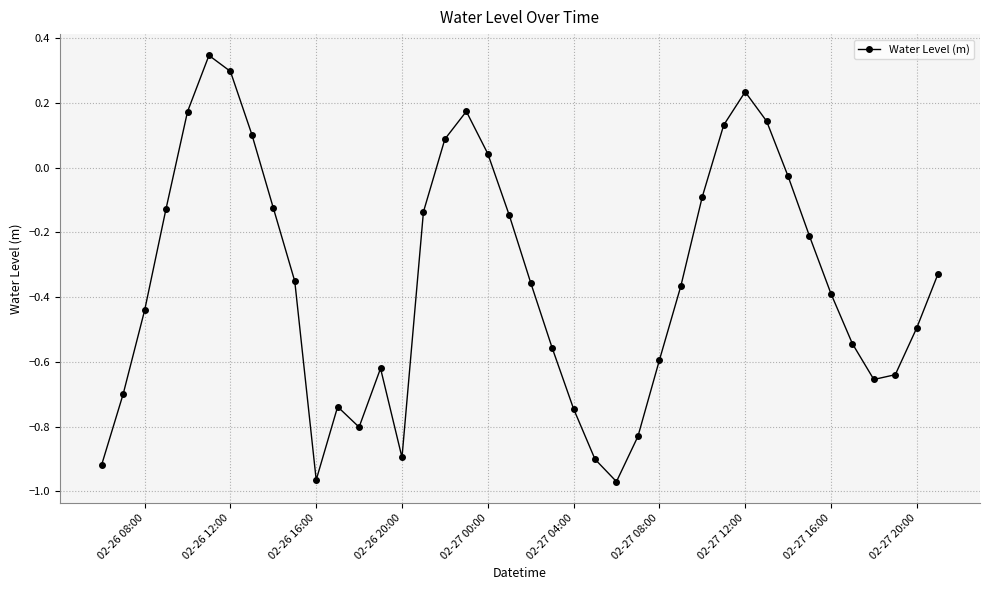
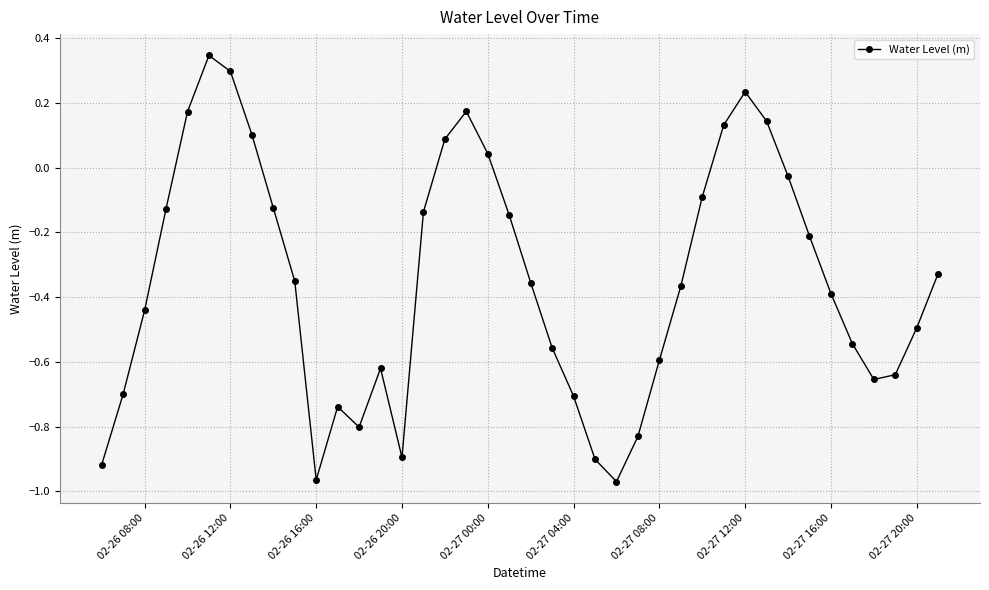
  {
    "02-26 08:00": -0.44,
    "02-26 12:00": 0.30,
    "02-26 16:00": -0.97,
    "02-26 20:00": -0.90,
    "02-27 00:00": 0.04,
-   "02-27 04:00": -0.75,
+   "02-27 04:00": -0.71,
    "02-27 08:00": -0.60,
    "02-27 12:00": 0.23,
    "02-27 16:00": -0.39,
    "02-27 20:00": -0.50
  }
